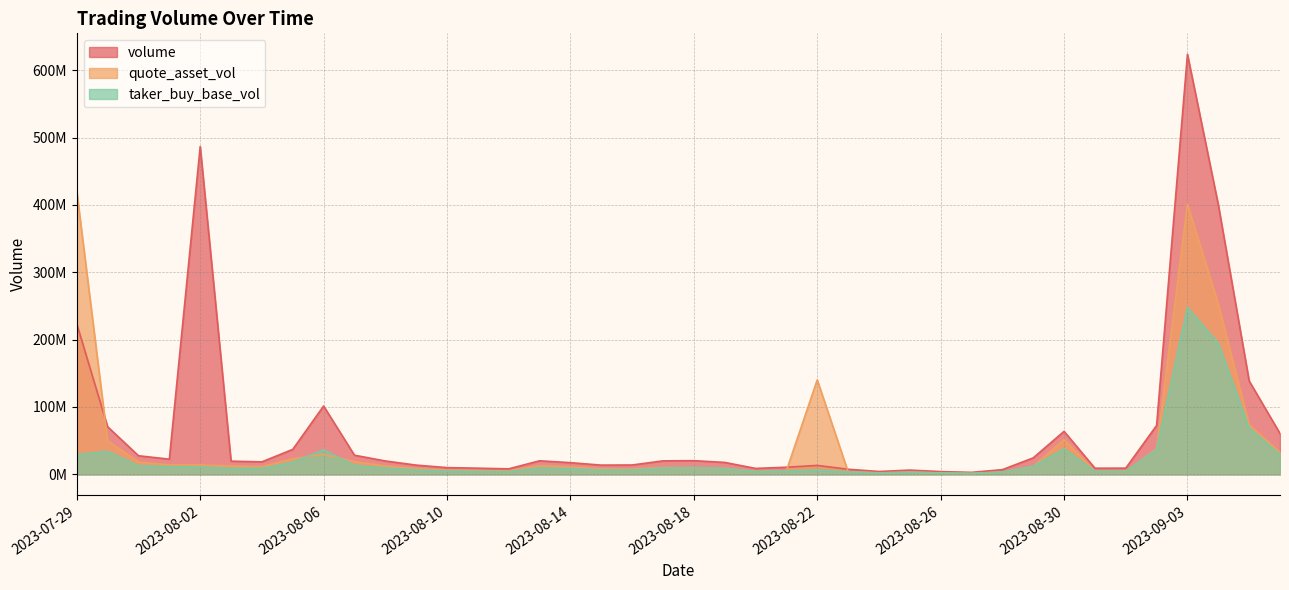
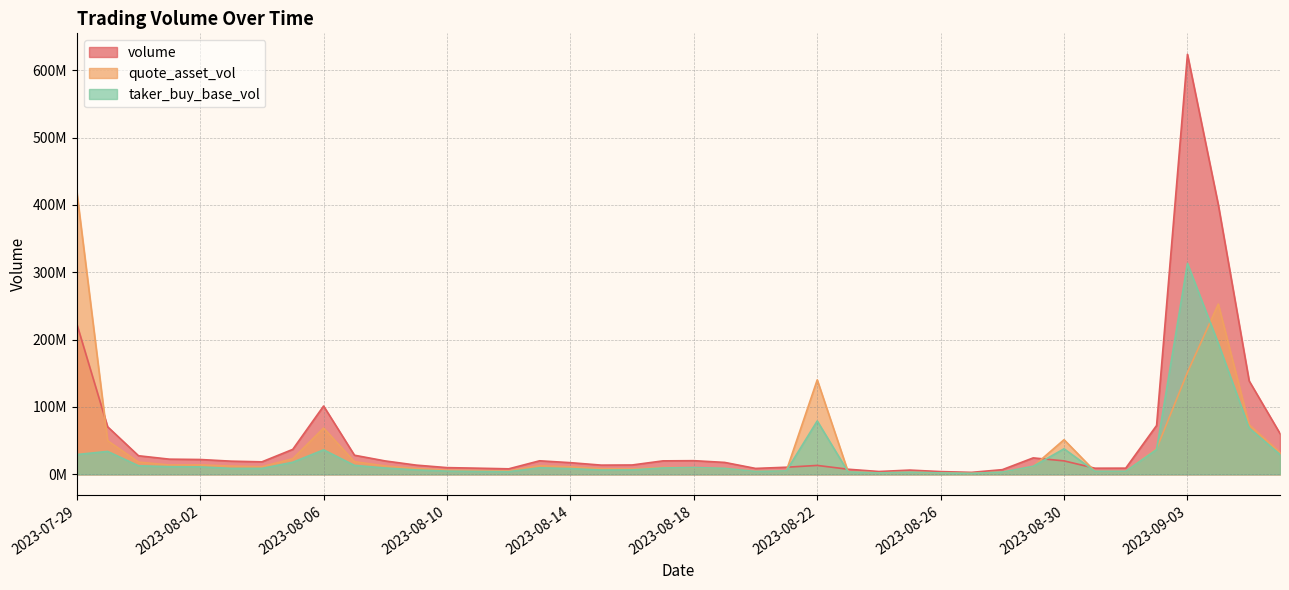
  {
    "volume": {
      "2023-07-29": 220000000,
-     "2023-08-02": 490000000,
+     "2023-08-02": 20000000,
      "2023-08-06": 100000000,
      "2023-08-10": 10000000,
      "2023-08-14": 20000000,
      "2023-08-18": 20000000,
      "2023-08-22": 10000000,
-     "2023-08-30": 60000000,
+     "2023-08-30": 20000000,
      "2023-09-03": 620000000
    },
    "quote_asset_vol": {
      "2023-07-29": 420000000,
-     "2023-08-06": 30000000,
+     "2023-08-06": 70000000,
      "2023-08-22": 140000000,
      "2023-08-30": 50000000,
-     "2023-09-03": 400000000
+     "2023-09-03": 150000000
    },
    "taker_buy_base_vol": {
      "2023-07-29": 30000000,
      "2023-08-06": 40000000,
-     "2023-08-22": 10000000,
+     "2023-08-22": 80000000,
      "2023-08-30": 40000000,
-     "2023-09-03": 250000000
+     "2023-09-03": 310000000
    }
  }
